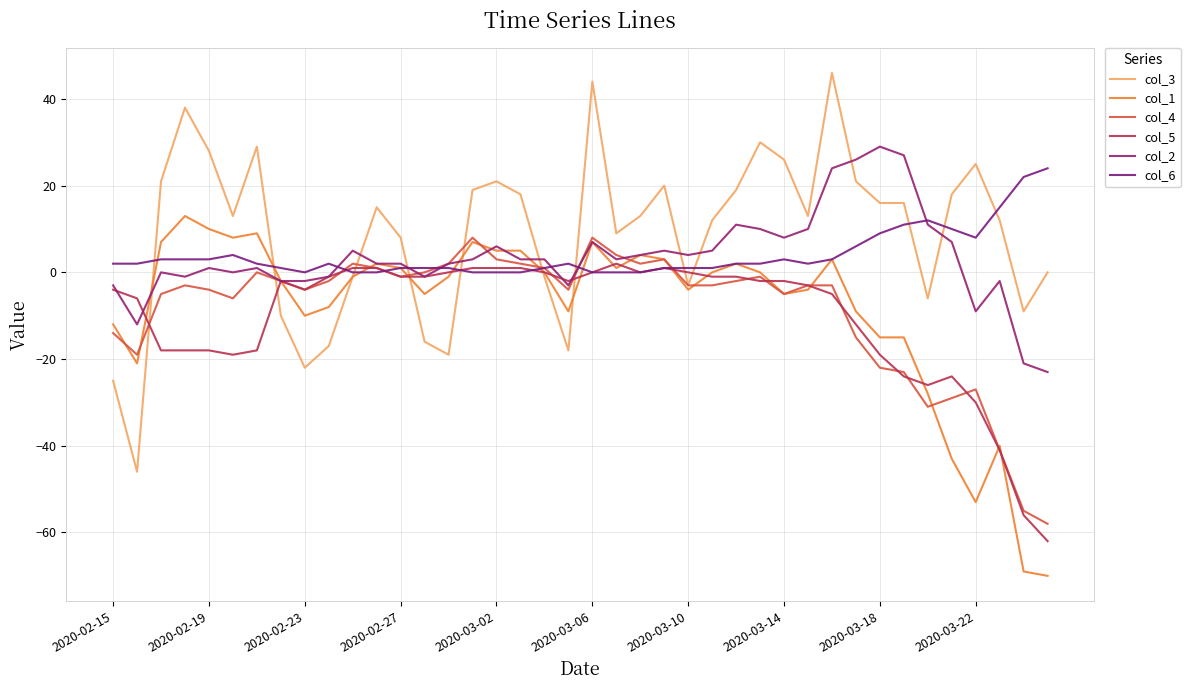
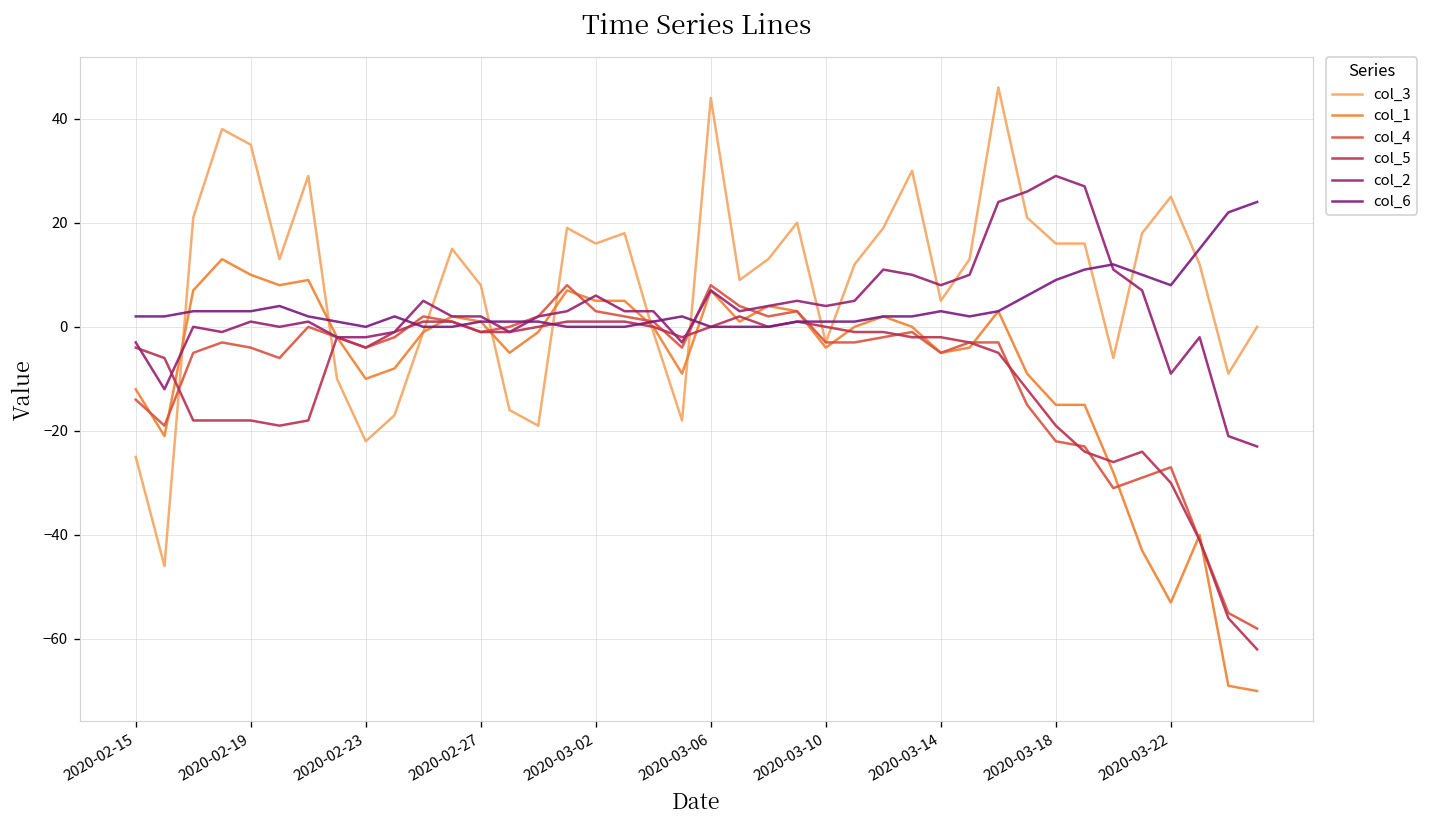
  {
    "col_3": {
      "2020-02-15": -25,
-     "2020-02-19": 28,
+     "2020-02-19": 35,
      "2020-02-23": -22,
      "2020-02-27": 8,
-     "2020-03-02": 21,
+     "2020-03-02": 16,
      "2020-03-06": 44,
-     "2020-03-14": 26,
+     "2020-03-14": 5,
      "2020-03-18": 16,
      "2020-03-22": 25
    }
  }
